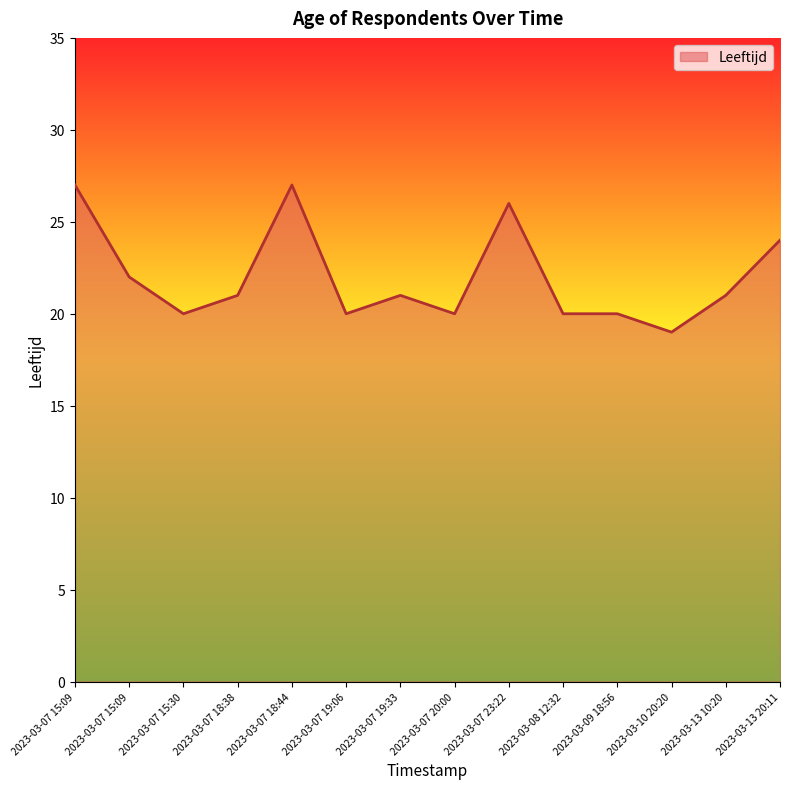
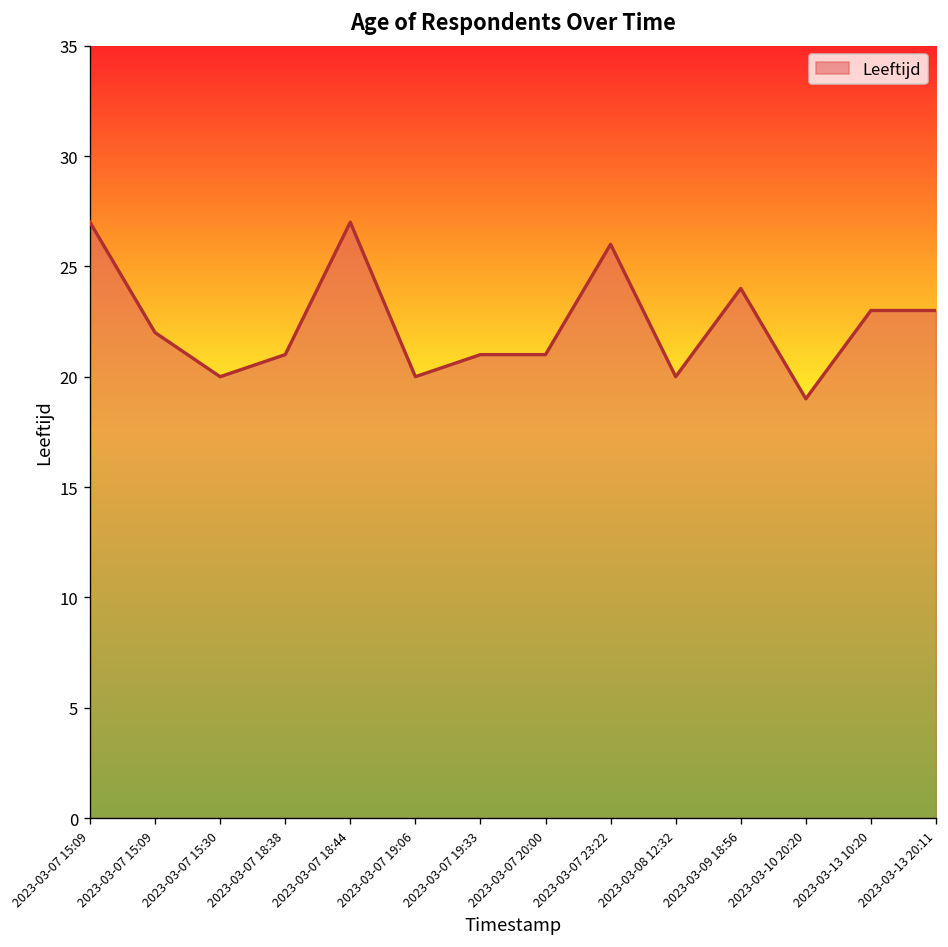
  {
    "2023-03-07 15:30": 20,
    "2023-03-07 18:38": 21,
    "2023-03-07 18:44": 27,
    "2023-03-07 19:06": 20,
    "2023-03-07 19:33": 21,
-   "2023-03-07 20:00": 20,
+   "2023-03-07 20:00": 21,
    "2023-03-07 23:22": 26,
    "2023-03-08 12:32": 20,
-   "2023-03-09 18:56": 20,
+   "2023-03-09 18:56": 24,
    "2023-03-10 20:20": 19,
-   "2023-03-13 10:20": 21,
-   "2023-03-13 20:11": 24
+   "2023-03-13 10:20": 23,
+   "2023-03-13 20:11": 23
  }
